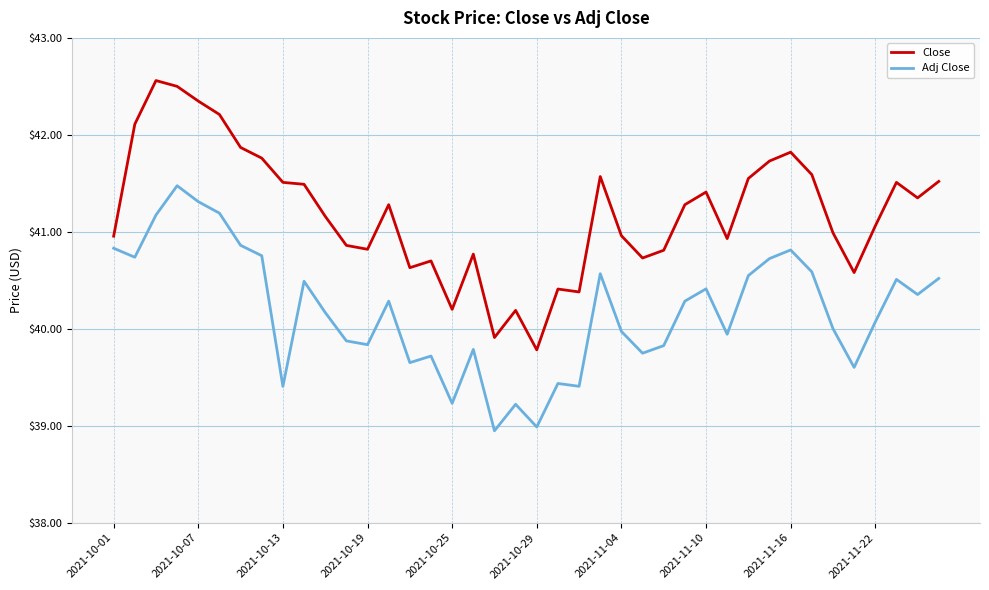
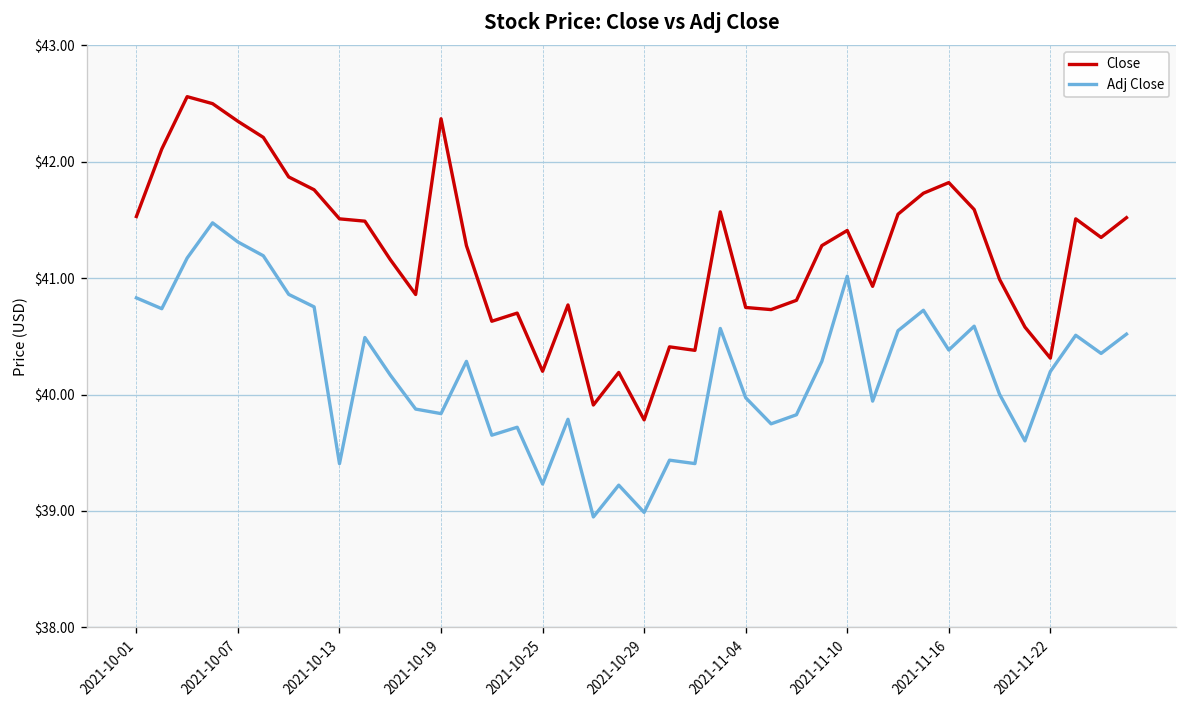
  {
    "Close": {
-     "2021-10-01": "$41.0",
+     "2021-10-01": "$41.5",
      "2021-10-07": "$42.3",
      "2021-10-13": "$41.5",
-     "2021-10-19": "$40.8",
+     "2021-10-19": "$42.4",
      "2021-10-25": "$40.2",
      "2021-10-29": "$39.8",
-     "2021-11-04": "$41.0",
+     "2021-11-04": "$40.7",
      "2021-11-10": "$41.4",
      "2021-11-16": "$41.8",
-     "2021-11-22": "$41.1"
+     "2021-11-22": "$40.3"
    },
    "Adj Close": {
      "2021-10-01": "$40.8",
      "2021-10-07": "$41.3",
      "2021-10-13": "$39.4",
      "2021-10-19": "$39.8",
      "2021-10-25": "$39.2",
      "2021-10-29": "$39.0",
      "2021-11-04": "$40.0",
-     "2021-11-10": "$40.4",
-     "2021-11-16": "$40.8",
-     "2021-11-22": "$40.1"
+     "2021-11-10": "$41.0",
+     "2021-11-16": "$40.4",
+     "2021-11-22": "$40.2"
    }
  }
